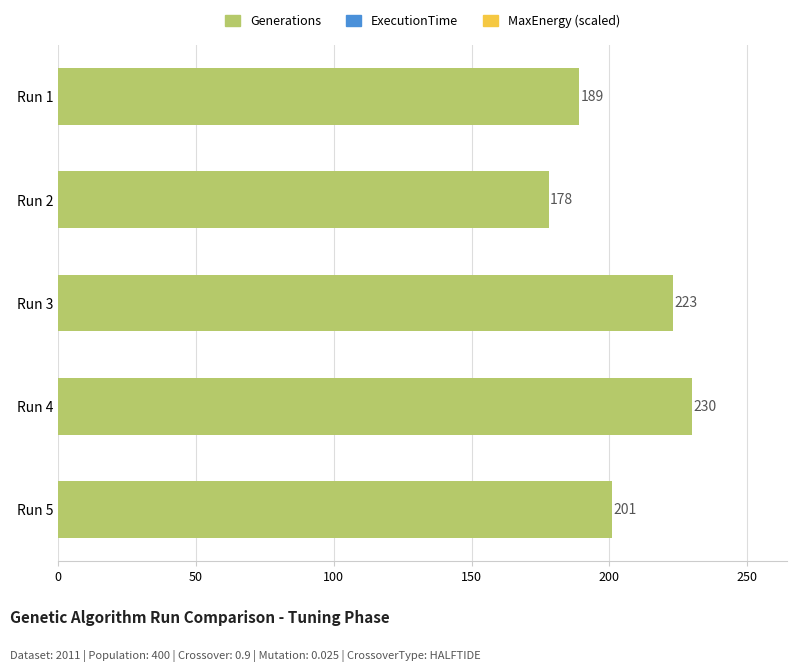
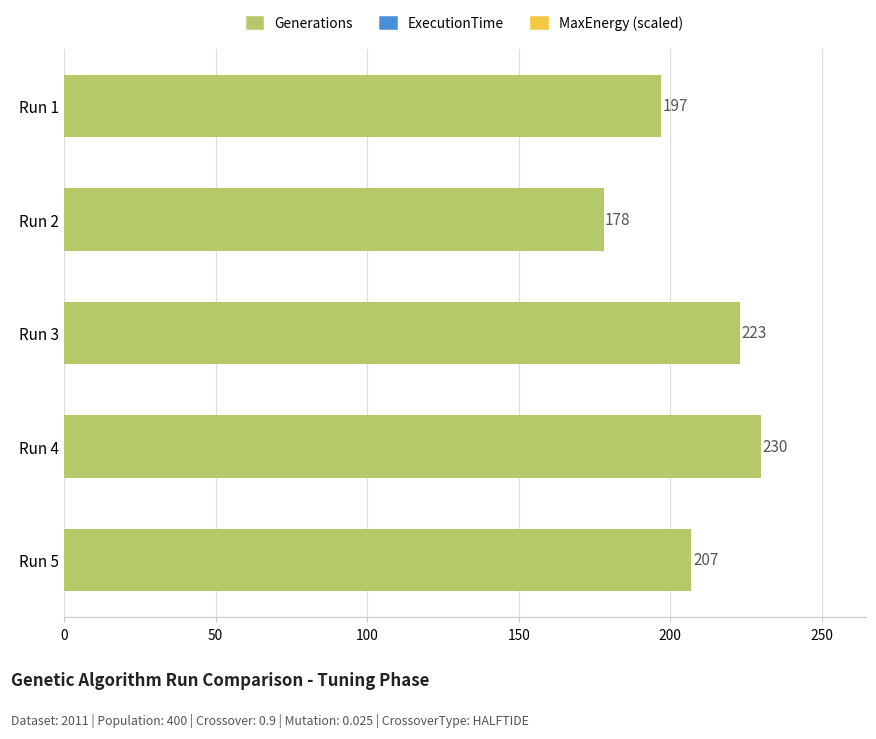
  {
-   "Run 1": 189,
+   "Run 1": 197,
    "Run 2": 178,
    "Run 3": 223,
    "Run 4": 230,
-   "Run 5": 201
+   "Run 5": 207
  }
